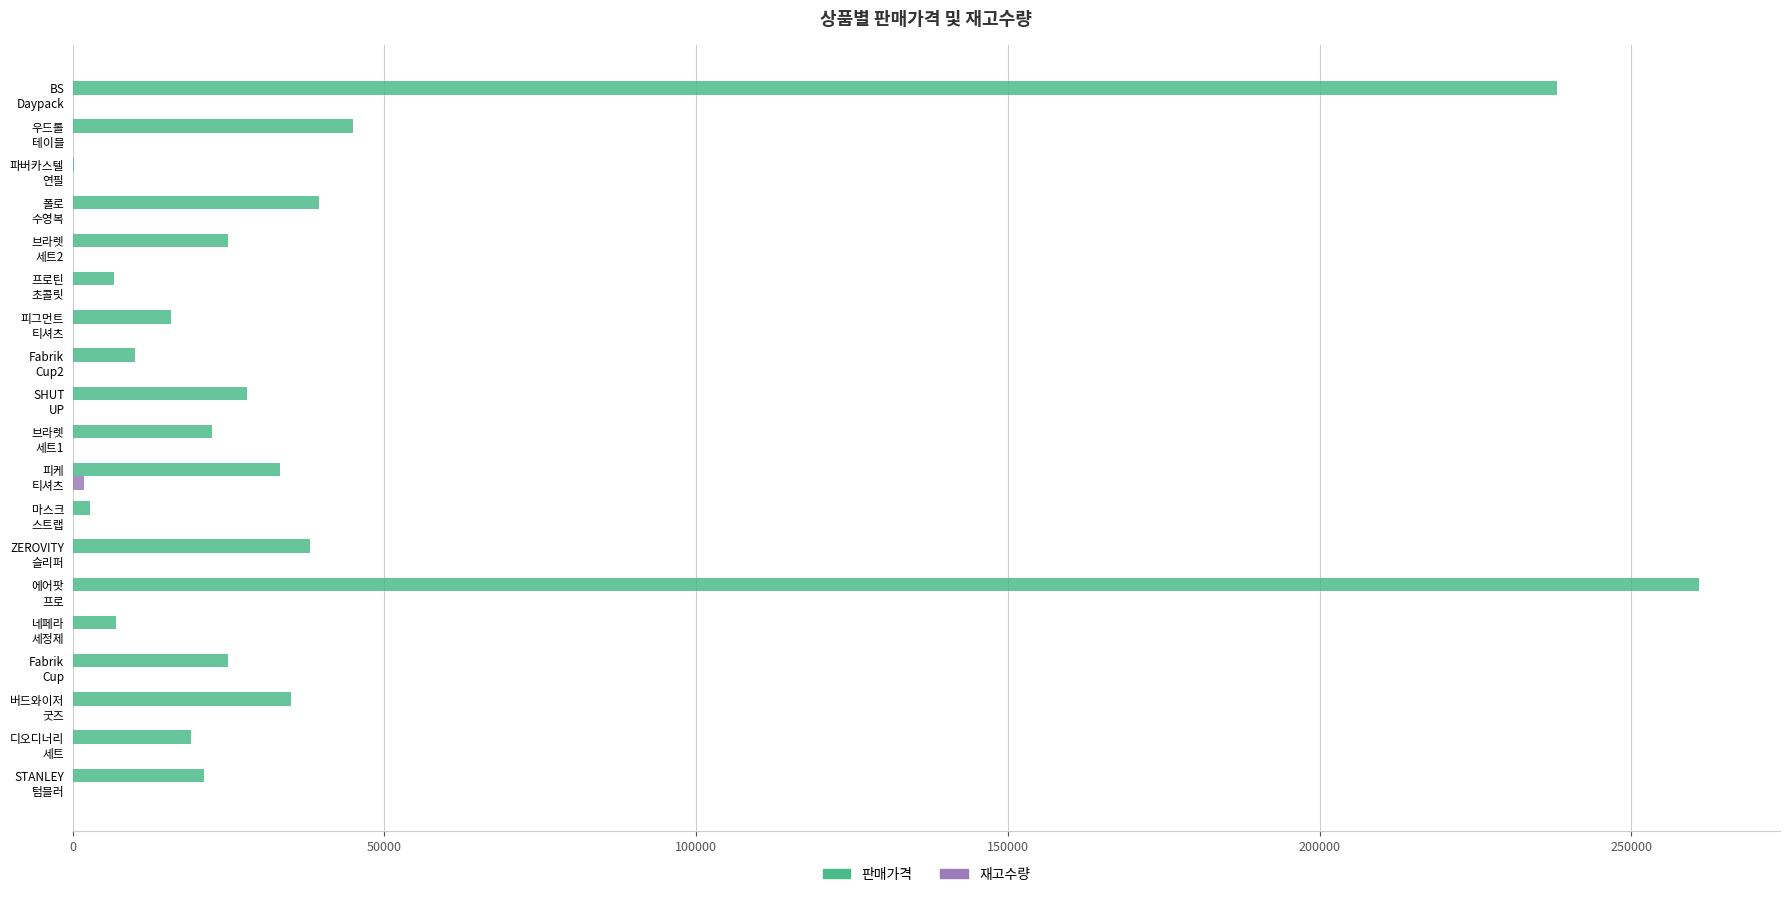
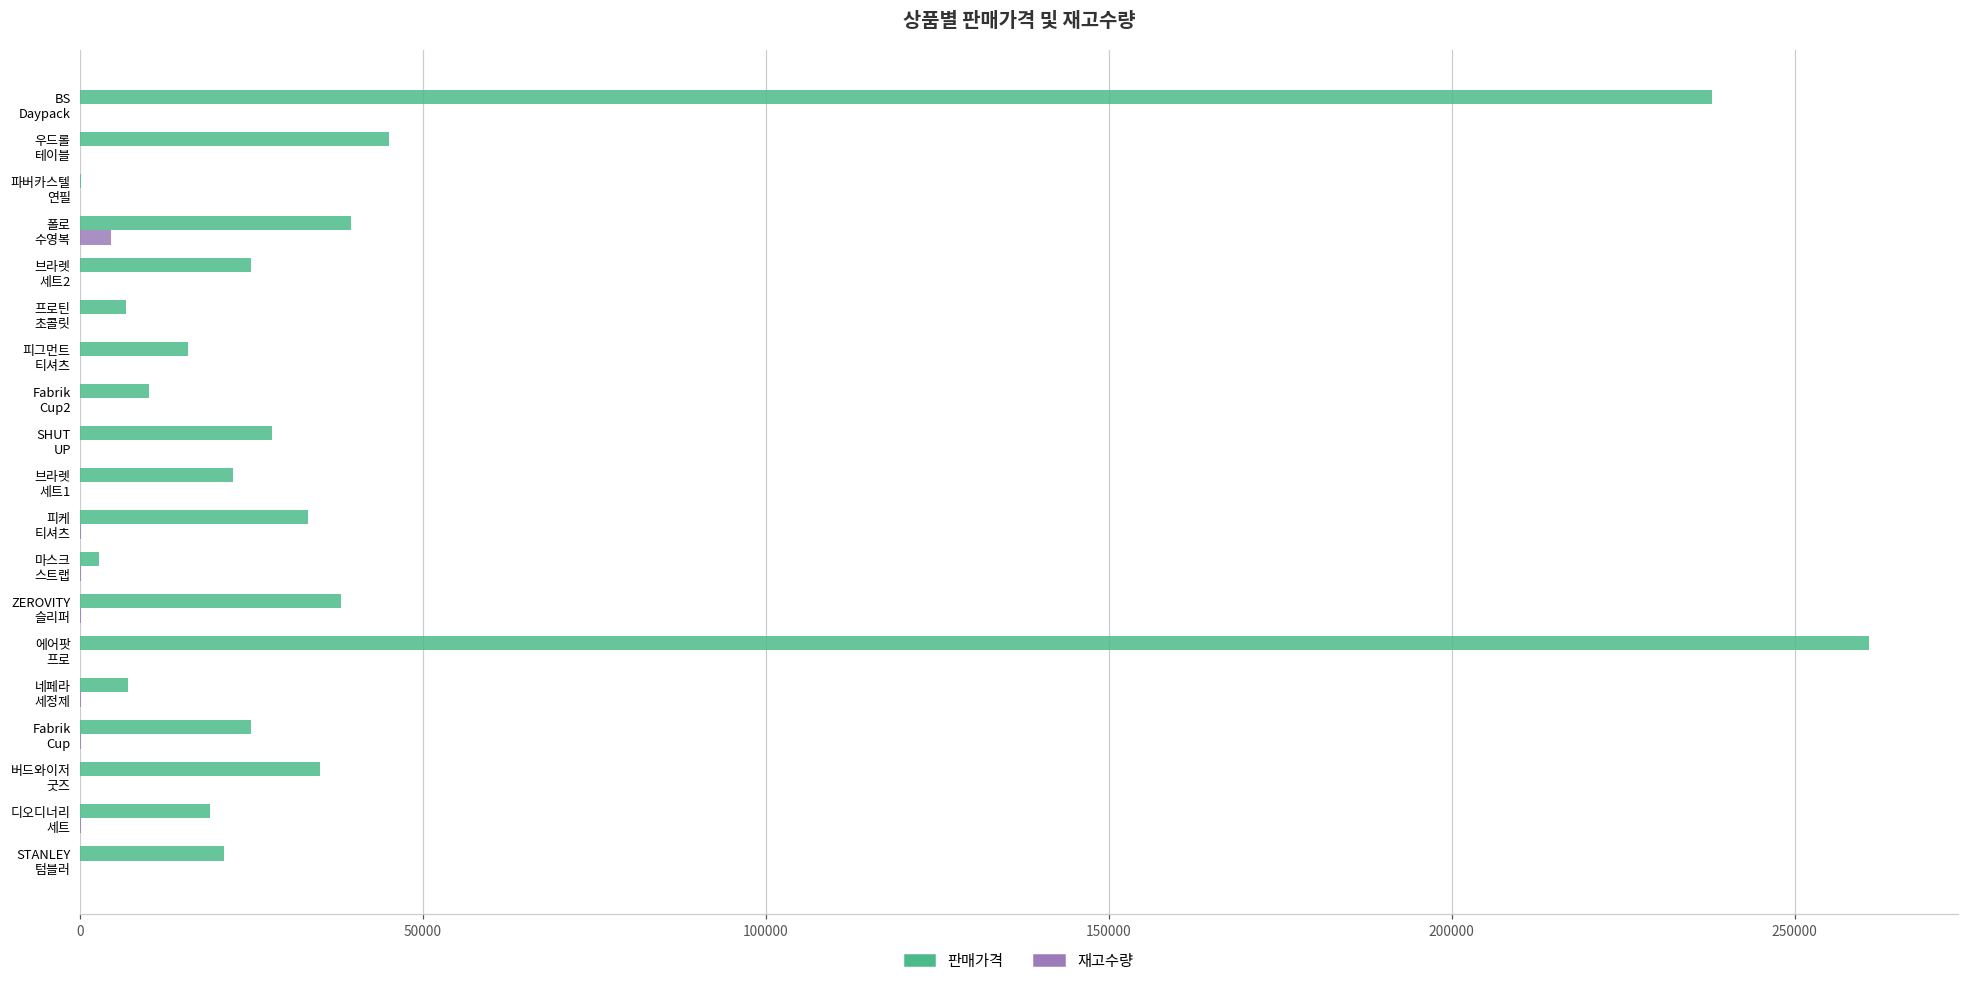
  {
    "판매가격": {
      "BS Daypack": 238000,
      "우드롤 테이블": 45000,
      "폴로 수영복": 40000,
      "브라렛 세트2": 25000,
      "프로틴 초콜릿": 7000,
      "피그먼트 티셔츠": 16000,
      "Fabrik Cup2": 10000,
      "SHUT UP": 28000,
      "브라렛 세트1": 22000,
      "피케 티셔츠": 33000,
      "마스크 스트랩": 3000,
      "ZEROVITY 슬리퍼": 38000,
      "에어팟 프로": 261000,
      "네페라 세정제": 7000,
      "Fabrik Cup": 25000,
      "버드와이저 굿즈": 35000,
      "디오디너리 세트": 19000,
      "STANLEY 텀블러": 21000
    },
    "재고수량": {
-     "폴로 수영복": 0,
-     "피케 티셔츠": 2000
+     "폴로 수영복": 4000,
+     "피케 티셔츠": 0
    }
  }
